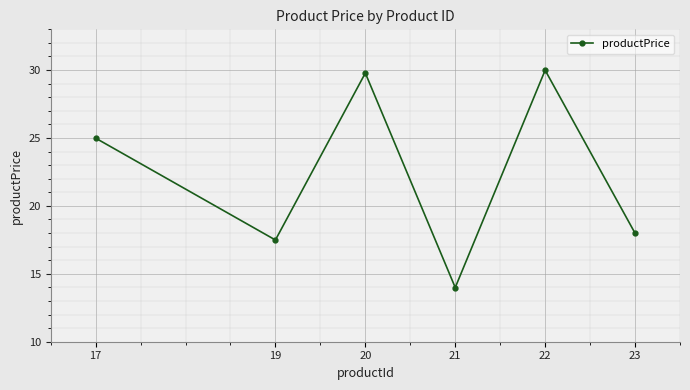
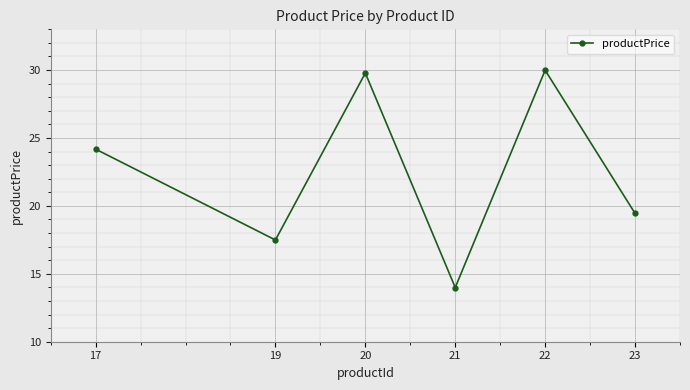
  {
-   "17": 25.0,
+   "17": 24.2,
    "19": 17.5,
    "20": 29.8,
    "21": 14.0,
    "22": 30.0,
-   "23": 18.0
+   "23": 19.5
  }
